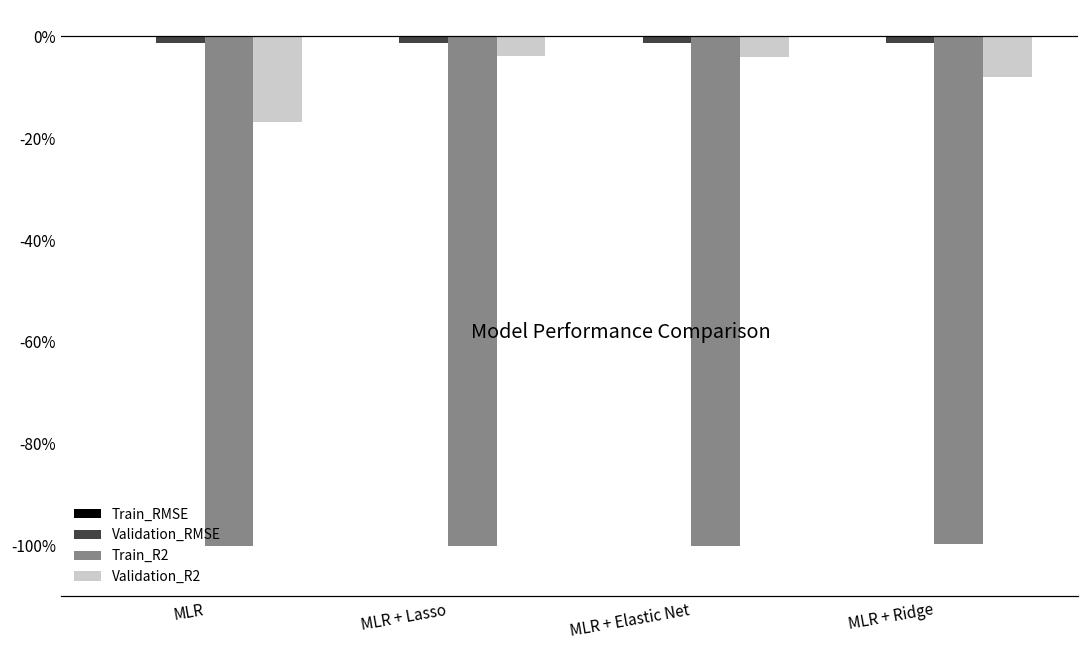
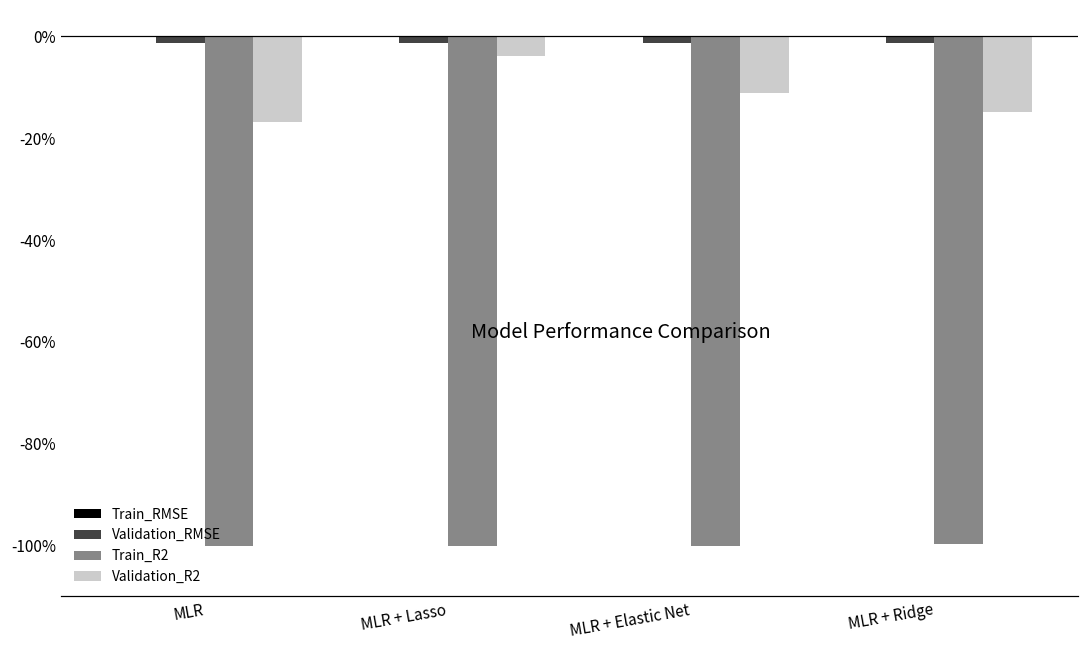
  {
    "Train_RMSE": {
      "MLR": "0%",
      "MLR + Lasso": "0%",
      "MLR + Elastic Net": "0%"
    },
    "Validation_RMSE": {
      "MLR": "-1%",
      "MLR + Lasso": "-1%",
      "MLR + Elastic Net": "-1%",
      "MLR + Ridge": "-1%"
    },
    "Train_R2": {
      "MLR": "-100%",
      "MLR + Lasso": "-100%",
      "MLR + Elastic Net": "-100%",
      "MLR + Ridge": "-100%"
    },
    "Validation_R2": {
      "MLR": "-17%",
      "MLR + Lasso": "-4%",
-     "MLR + Elastic Net": "-4%",
-     "MLR + Ridge": "-8%"
+     "MLR + Elastic Net": "-11%",
+     "MLR + Ridge": "-15%"
    }
  }
